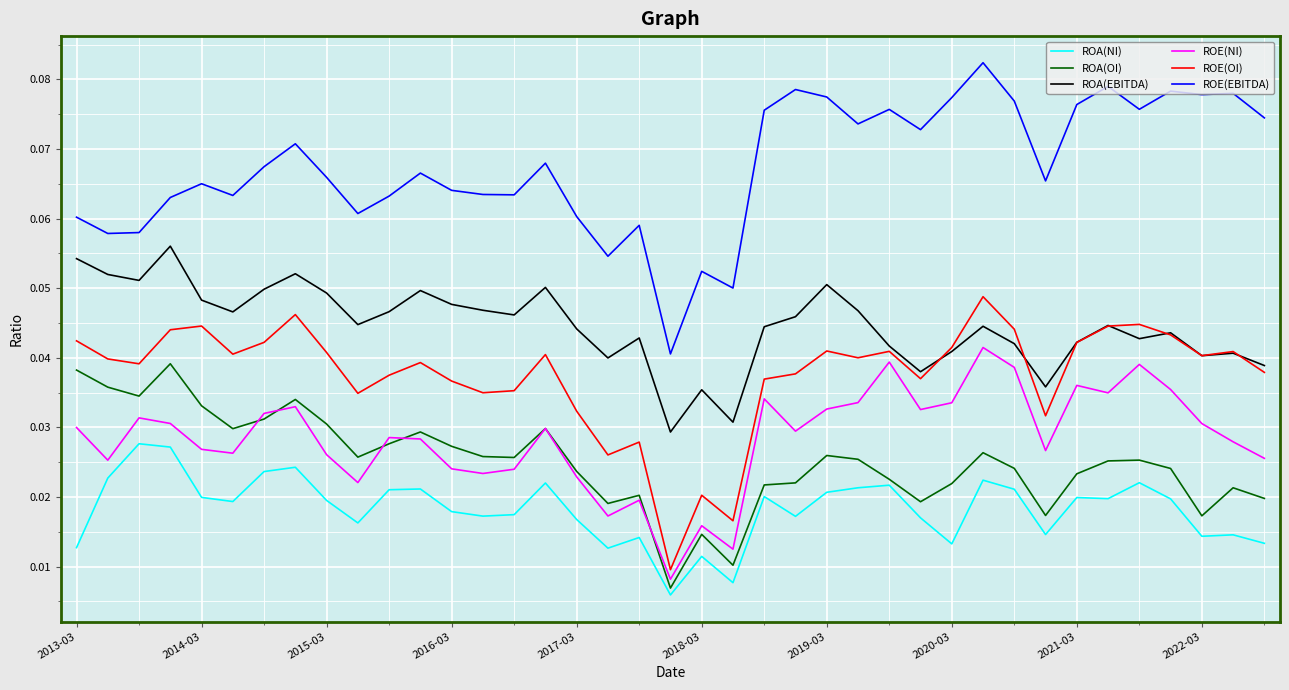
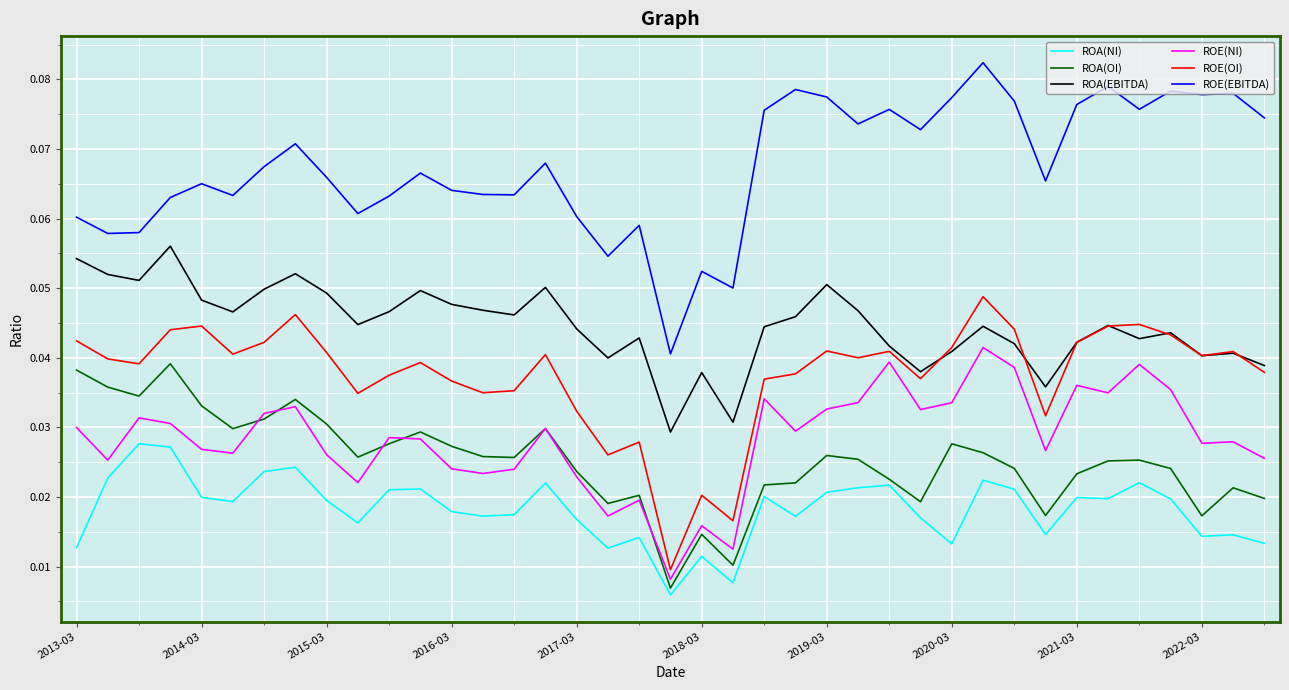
  {
    "ROA(NI)": {
      "2013-03": 0.013,
      "2014-03": 0.020,
      "2015-03": 0.020,
      "2016-03": 0.018,
      "2017-03": 0.017,
      "2018-03": 0.011,
      "2019-03": 0.021,
      "2020-03": 0.013,
      "2021-03": 0.020,
      "2022-03": 0.014
    },
    "ROA(OI)": {
      "2013-03": 0.038,
      "2014-03": 0.033,
      "2015-03": 0.030,
      "2016-03": 0.027,
      "2017-03": 0.024,
      "2018-03": 0.015,
      "2019-03": 0.026,
-     "2020-03": 0.022,
+     "2020-03": 0.028,
      "2021-03": 0.023,
      "2022-03": 0.017
    },
    "ROA(EBITDA)": {
      "2013-03": 0.054,
      "2014-03": 0.048,
      "2015-03": 0.049,
      "2016-03": 0.048,
      "2017-03": 0.044,
-     "2018-03": 0.035,
+     "2018-03": 0.038,
      "2019-03": 0.051,
      "2020-03": 0.041
    },
    "ROE(NI)": {
      "2013-03": 0.030,
      "2014-03": 0.027,
      "2015-03": 0.026,
      "2016-03": 0.024,
      "2017-03": 0.023,
      "2018-03": 0.016,
      "2019-03": 0.033,
      "2020-03": 0.034,
      "2021-03": 0.036,
-     "2022-03": 0.031
+     "2022-03": 0.028
    },
    "ROE(OI)": {
      "2013-03": 0.042,
      "2014-03": 0.045,
      "2015-03": 0.041,
      "2016-03": 0.037,
      "2017-03": 0.032,
      "2018-03": 0.020,
      "2019-03": 0.041,
      "2020-03": 0.041
    },
    "ROE(EBITDA)": {
      "2013-03": 0.060,
      "2014-03": 0.065,
      "2015-03": 0.066,
      "2016-03": 0.064,
      "2017-03": 0.060,
      "2018-03": 0.052,
      "2019-03": 0.077,
      "2020-03": 0.077,
      "2021-03": 0.076,
      "2022-03": 0.078
    }
  }
